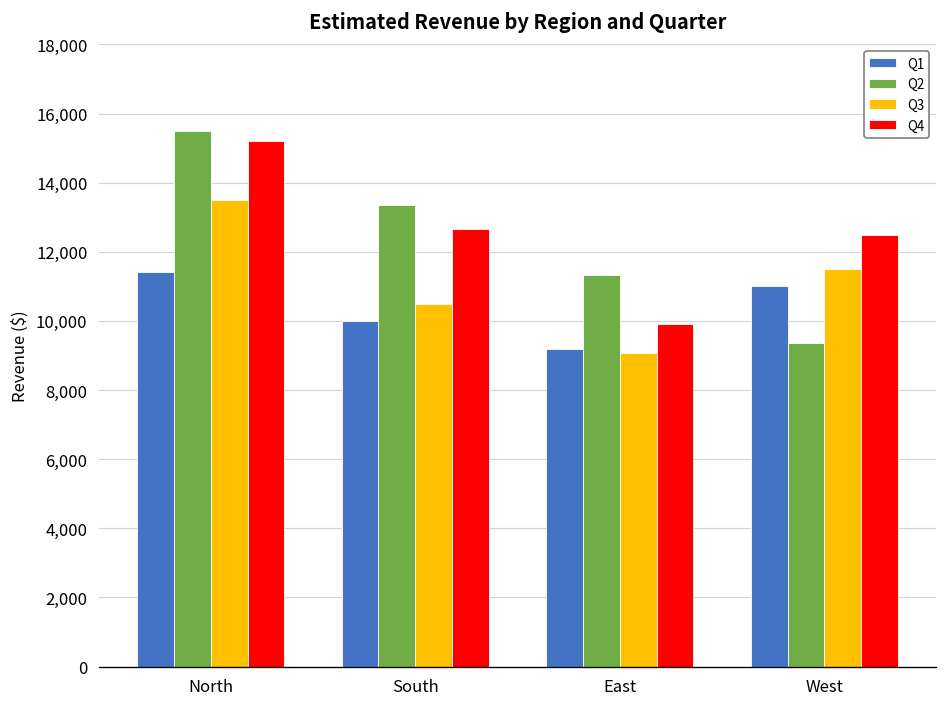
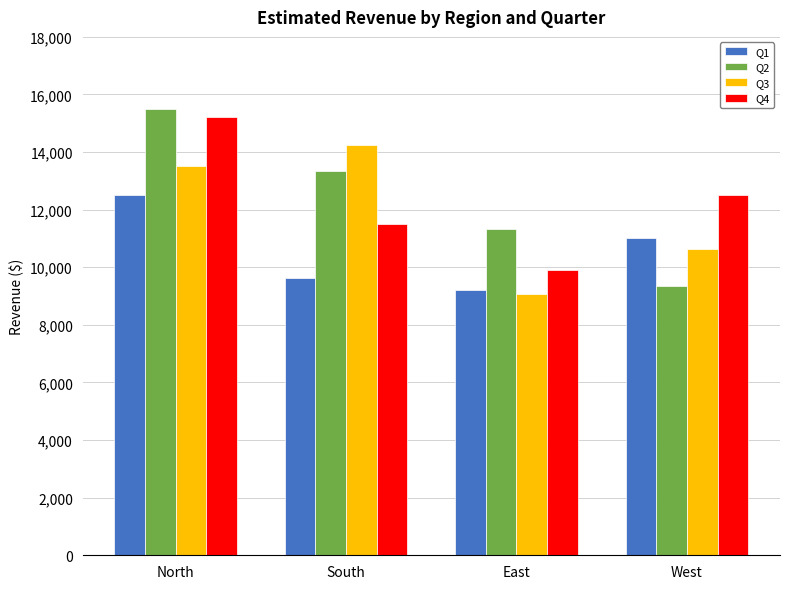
  {
    "Q1": {
-     "North": "11,400",
-     "South": "10,000",
+     "North": "12,500",
+     "South": "9,600",
      "East": "9,200",
      "West": "11,000"
    },
    "Q2": {
      "North": "15,500",
      "South": "13,400",
      "East": "11,300",
      "West": "9,400"
    },
    "Q3": {
      "North": "13,500",
-     "South": "10,500",
+     "South": "14,200",
      "East": "9,100",
-     "West": "11,500"
+     "West": "10,600"
    },
    "Q4": {
      "North": "15,200",
-     "South": "12,700",
+     "South": "11,500",
      "East": "9,900",
      "West": "12,500"
    }
  }
